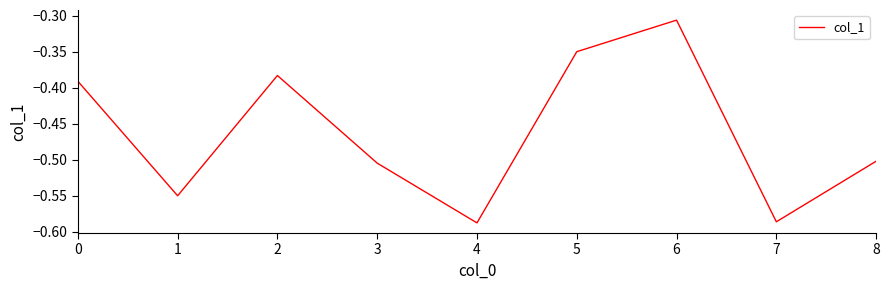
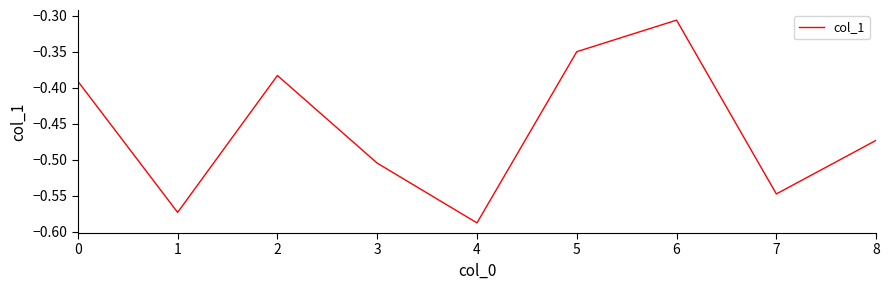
  {
    "0": -0.39,
-   "1": -0.55,
+   "1": -0.57,
    "2": -0.38,
    "3": -0.50,
    "4": -0.59,
    "5": -0.35,
    "6": -0.31,
-   "7": -0.59,
-   "8": -0.50
+   "7": -0.55,
+   "8": -0.47
  }
